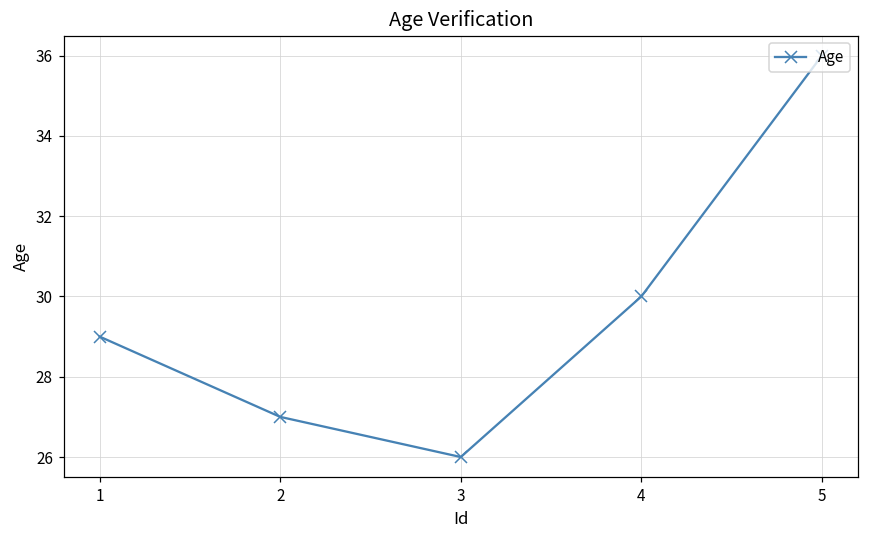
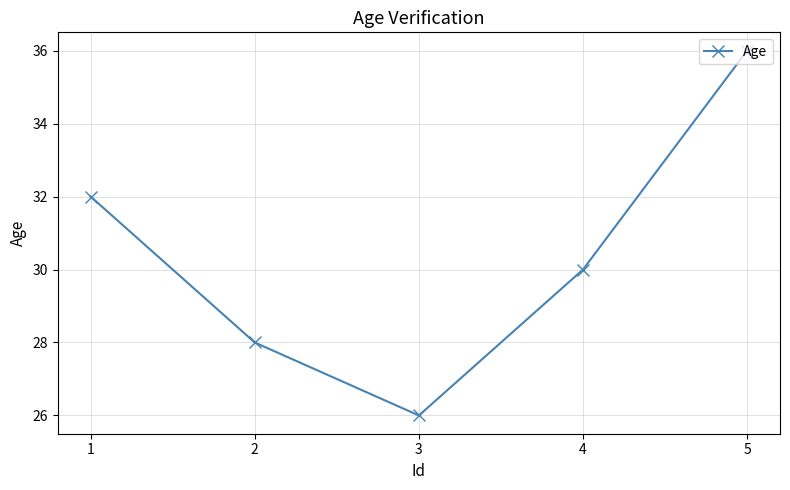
  {
-   "1": 29,
-   "2": 27,
+   "1": 32,
+   "2": 28,
    "3": 26,
    "4": 30
  }
